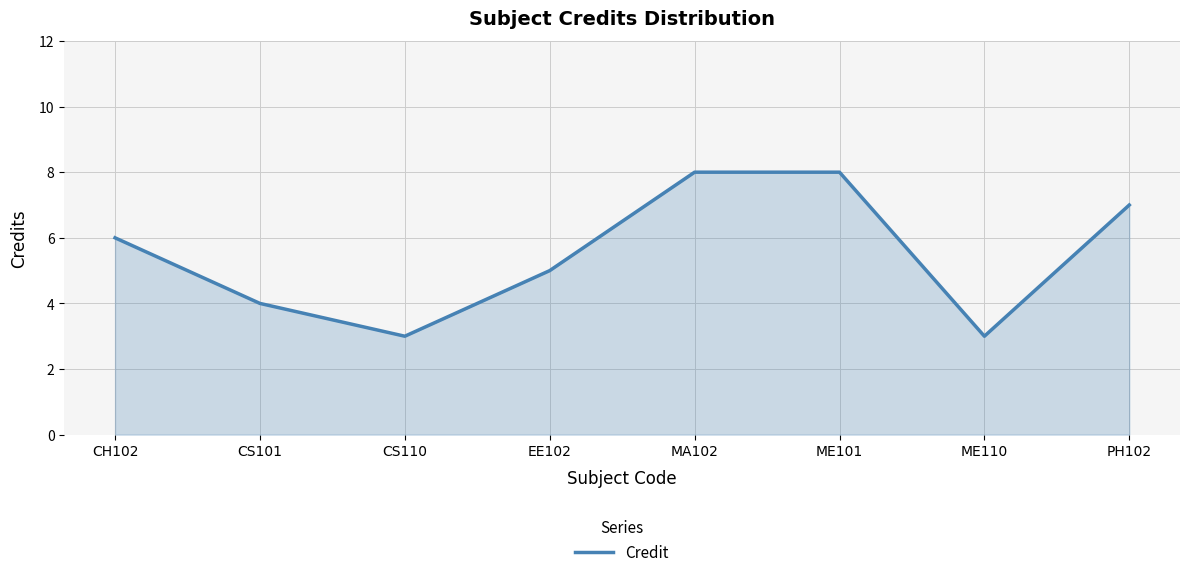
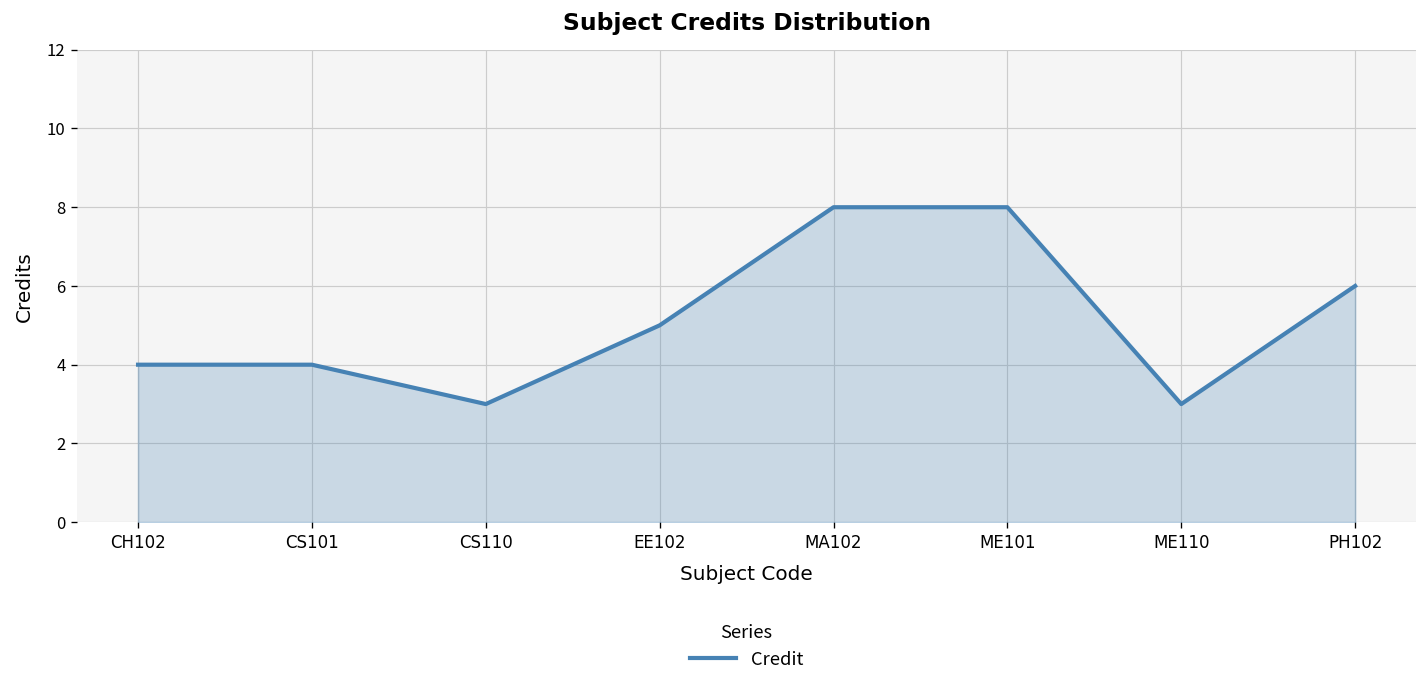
  {
-   "CH102": 6,
+   "CH102": 4,
    "CS101": 4,
    "CS110": 3,
    "EE102": 5,
    "MA102": 8,
    "ME101": 8,
    "ME110": 3,
-   "PH102": 7
+   "PH102": 6
  }
